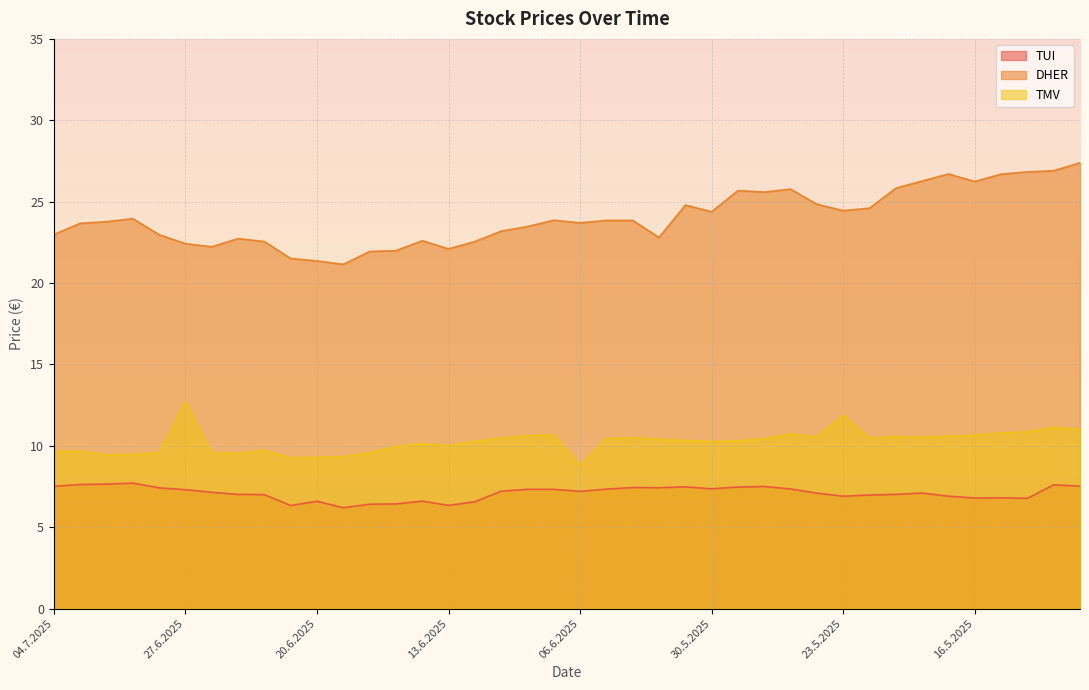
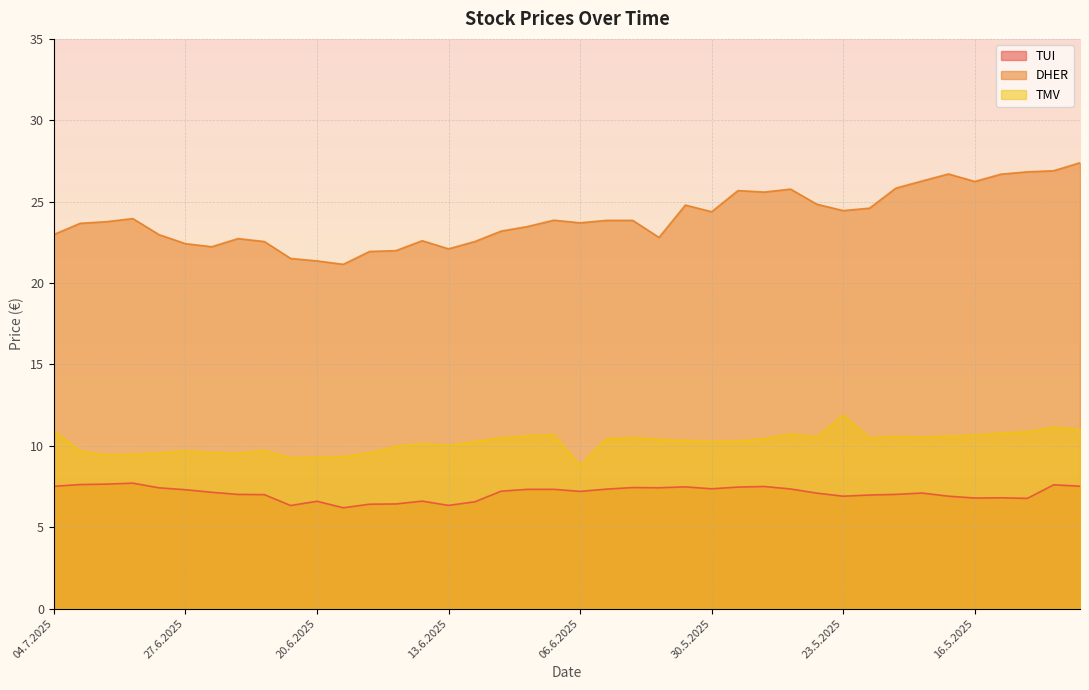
  {
    "TMV": {
-     "04.7.2025": 9.7,
-     "27.6.2025": 12.7,
+     "04.7.2025": 10.9,
+     "27.6.2025": 9.7,
      "20.6.2025": 9.3,
      "13.6.2025": 10.0,
      "06.6.2025": 8.8,
      "30.5.2025": 10.3,
      "23.5.2025": 11.9,
      "16.5.2025": 10.7
    }
  }
